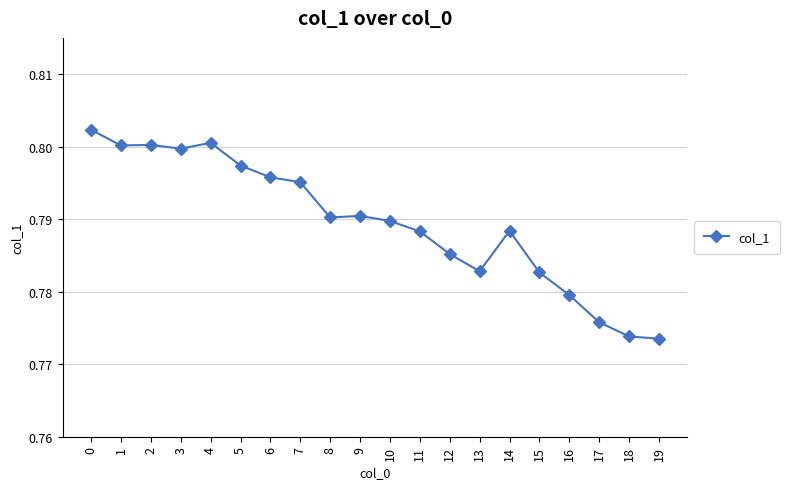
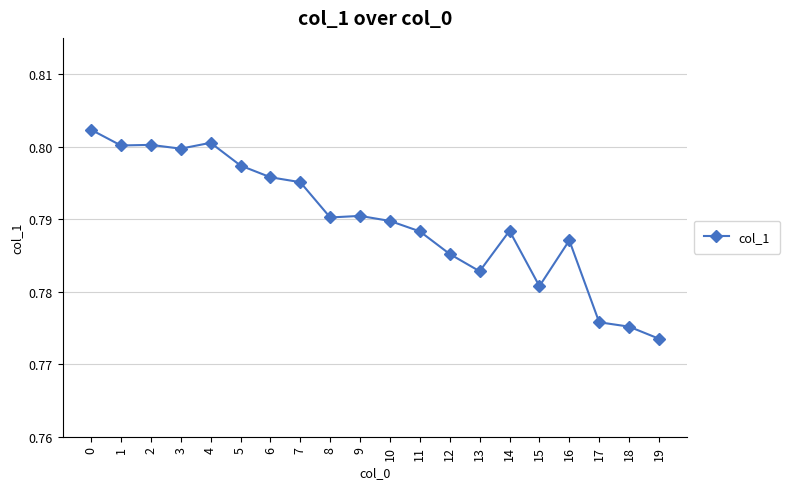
  {
    "0": 0.802,
    "1": 0.800,
    "2": 0.800,
    "3": 0.800,
    "4": 0.801,
    "5": 0.797,
    "6": 0.796,
    "7": 0.795,
    "8": 0.790,
    "9": 0.790,
    "10": 0.790,
    "11": 0.788,
    "12": 0.785,
    "13": 0.783,
    "14": 0.788,
-   "15": 0.783,
-   "16": 0.780,
+   "15": 0.781,
+   "16": 0.787,
    "17": 0.776,
-   "18": 0.774,
+   "18": 0.775,
    "19": 0.774
  }
